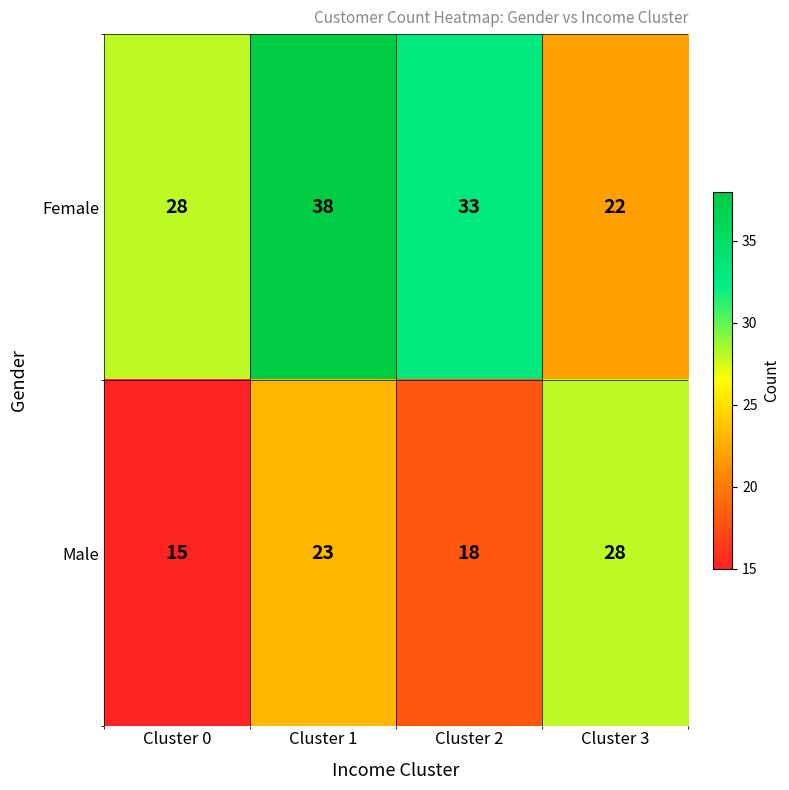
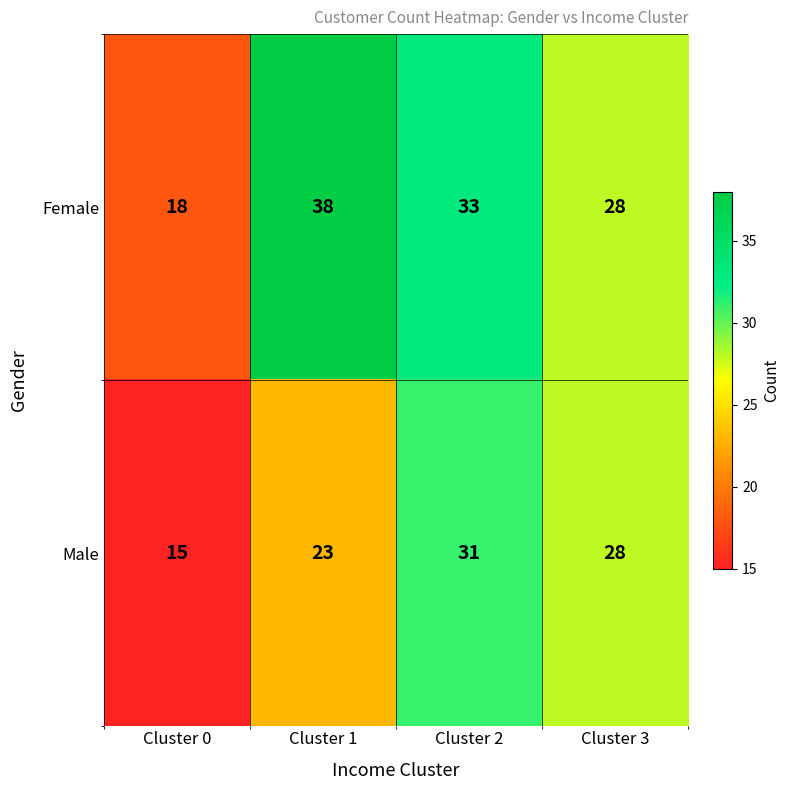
  {
    "Female": {
-     "Cluster 0": 28,
+     "Cluster 0": 18,
      "Cluster 1": 38,
      "Cluster 2": 33,
-     "Cluster 3": 22
+     "Cluster 3": 28
    },
    "Male": {
      "Cluster 0": 15,
      "Cluster 1": 23,
-     "Cluster 2": 18,
+     "Cluster 2": 31,
      "Cluster 3": 28
    }
  }
